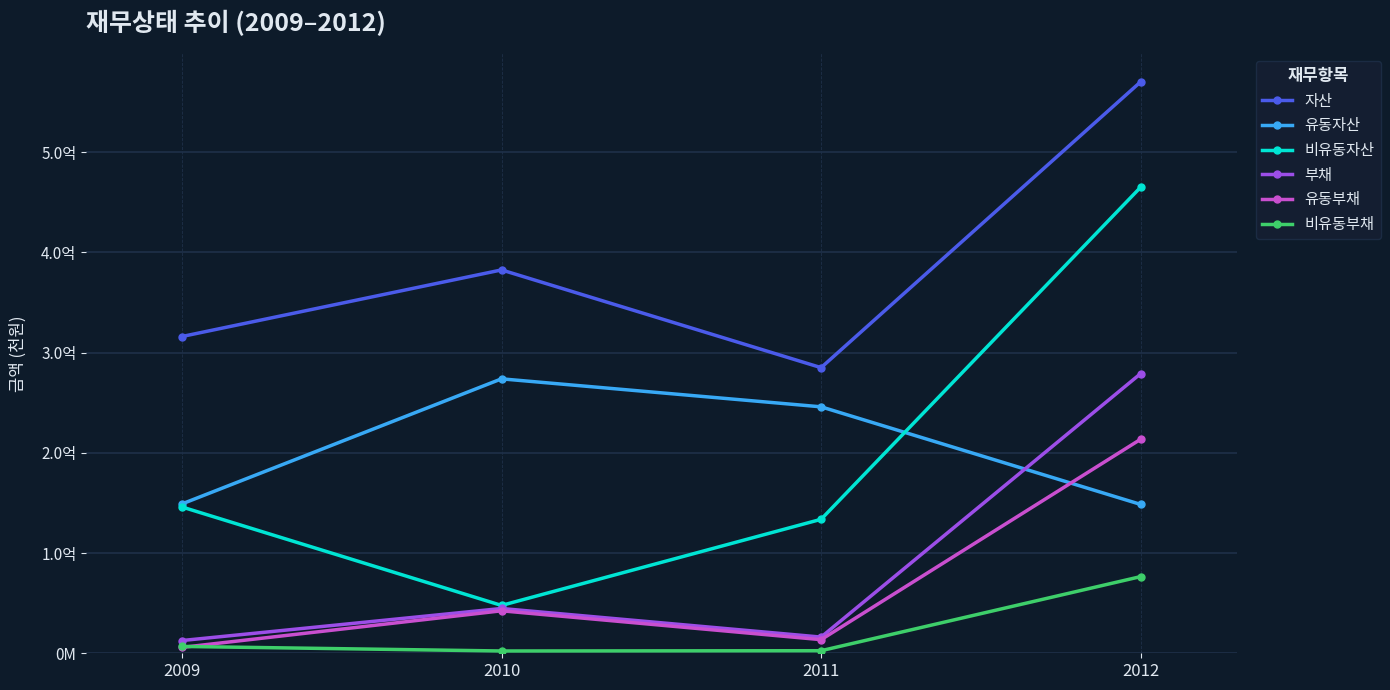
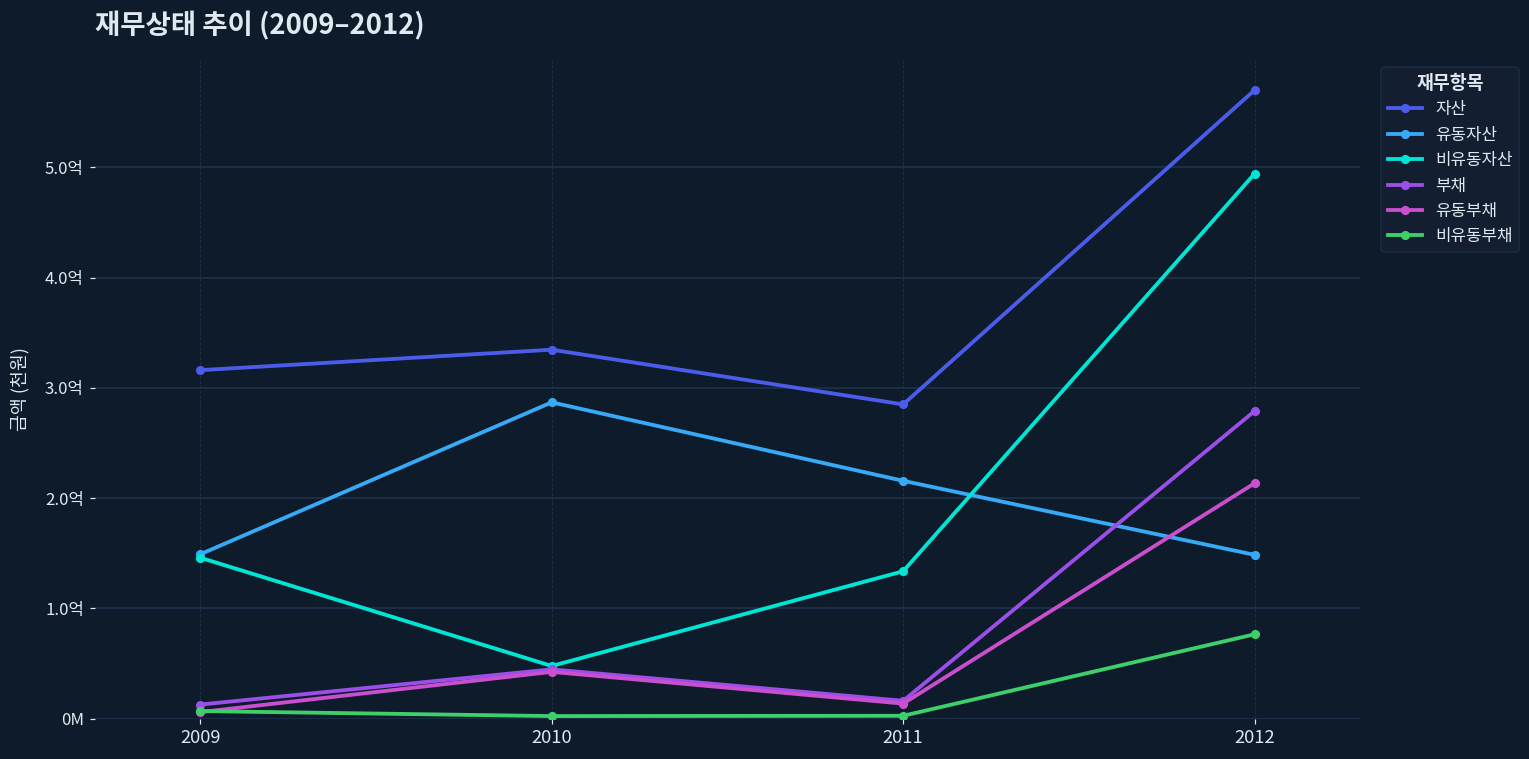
  {
    "자산": {
      "2009": "3.16억",
-     "2010": "3.82억",
+     "2010": "3.35억",
      "2011": "2.85억",
      "2012": "5.70억"
    },
    "유동자산": {
      "2009": "1.49억",
-     "2010": "2.74억",
-     "2011": "2.46억",
+     "2010": "2.87억",
+     "2011": "2.16억",
      "2012": "1.48억"
    },
    "비유동자산": {
      "2009": "1.46억",
      "2010": "0.48억",
      "2011": "1.34억",
-     "2012": "4.65억"
+     "2012": "4.94억"
    },
    "비유동부채": {
      "2010": "0.02억",
      "2011": "0.03억",
      "2012": "0.76억"
    }
  }
